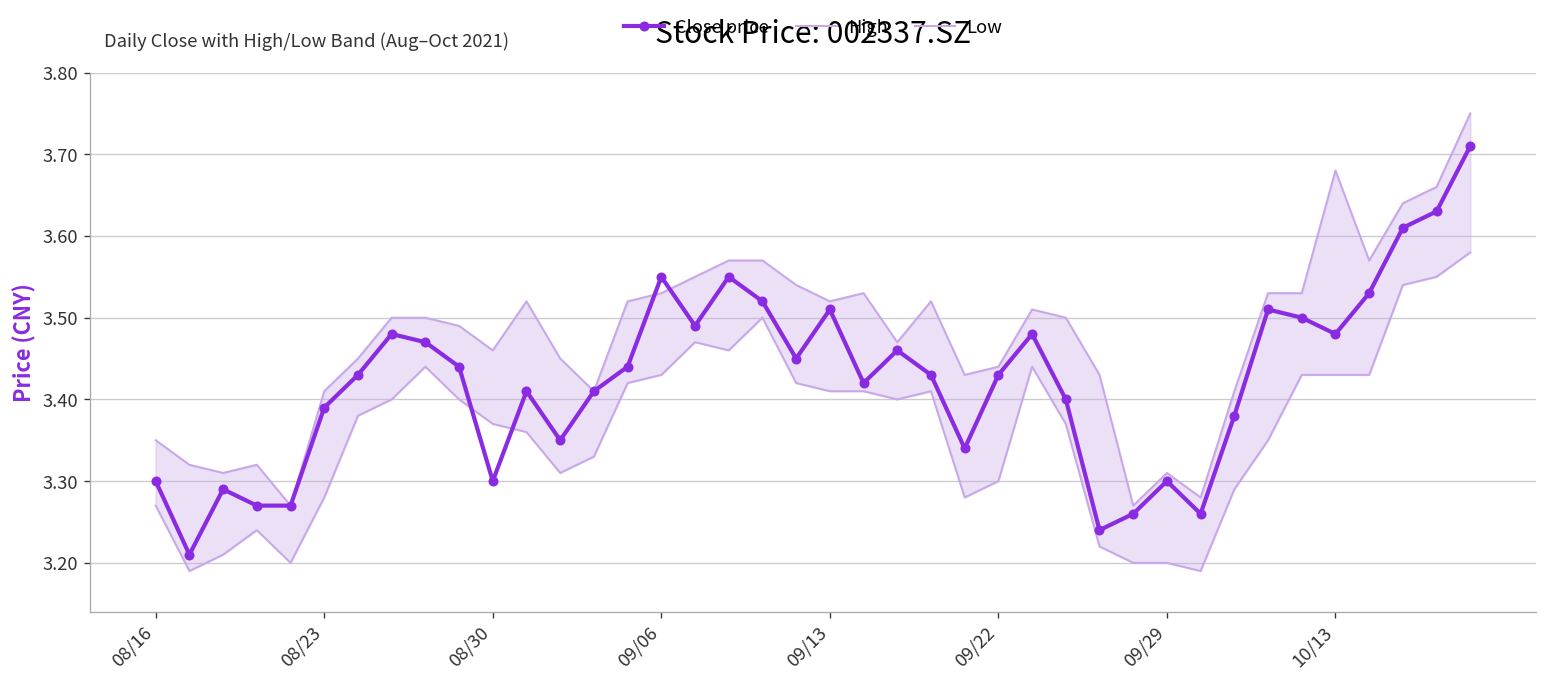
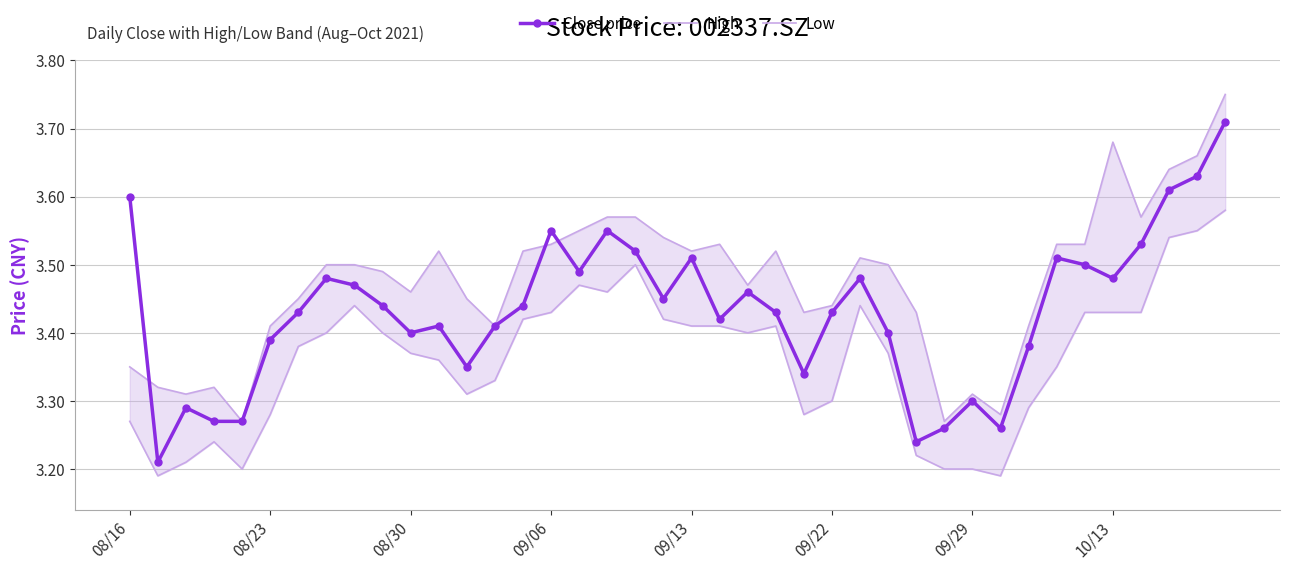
  {
    "Close price": {
-     "08/16": 3.3,
+     "08/16": 3.6,
      "08/23": 3.39,
-     "08/30": 3.3,
+     "08/30": 3.4,
      "09/06": 3.55,
      "09/13": 3.51,
      "09/22": 3.43,
      "09/29": 3.3,
      "10/13": 3.48
    }
  }
